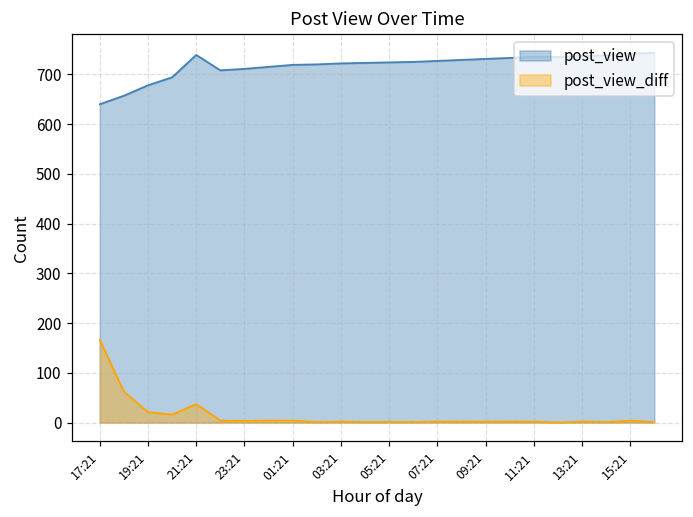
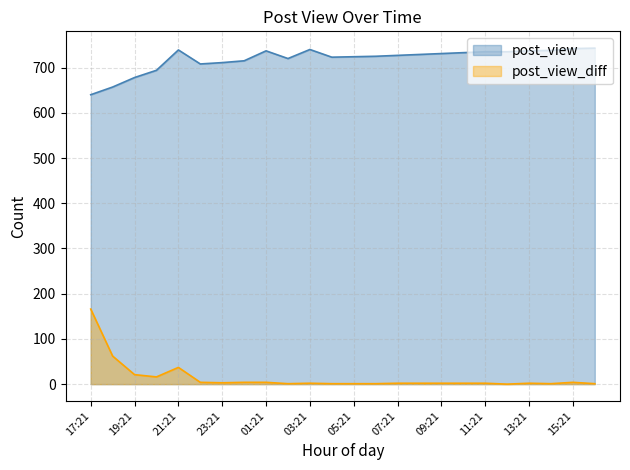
  {
    "post_view": {
      "17:21": 640,
      "19:21": 680,
      "21:21": 740,
      "23:21": 710,
-     "01:21": 720,
-     "03:21": 720,
+     "01:21": 740,
+     "03:21": 740,
      "05:21": 720,
      "07:21": 730,
      "09:21": 730
    },
    "post_view_diff": {
      "17:21": 170,
      "19:21": 20,
      "21:21": 40,
      "23:21": 0,
      "01:21": 0,
      "03:21": 0,
      "05:21": 0,
      "07:21": 0,
      "09:21": 0,
      "11:21": 0,
      "13:21": 0,
      "15:21": 0
    }
  }
